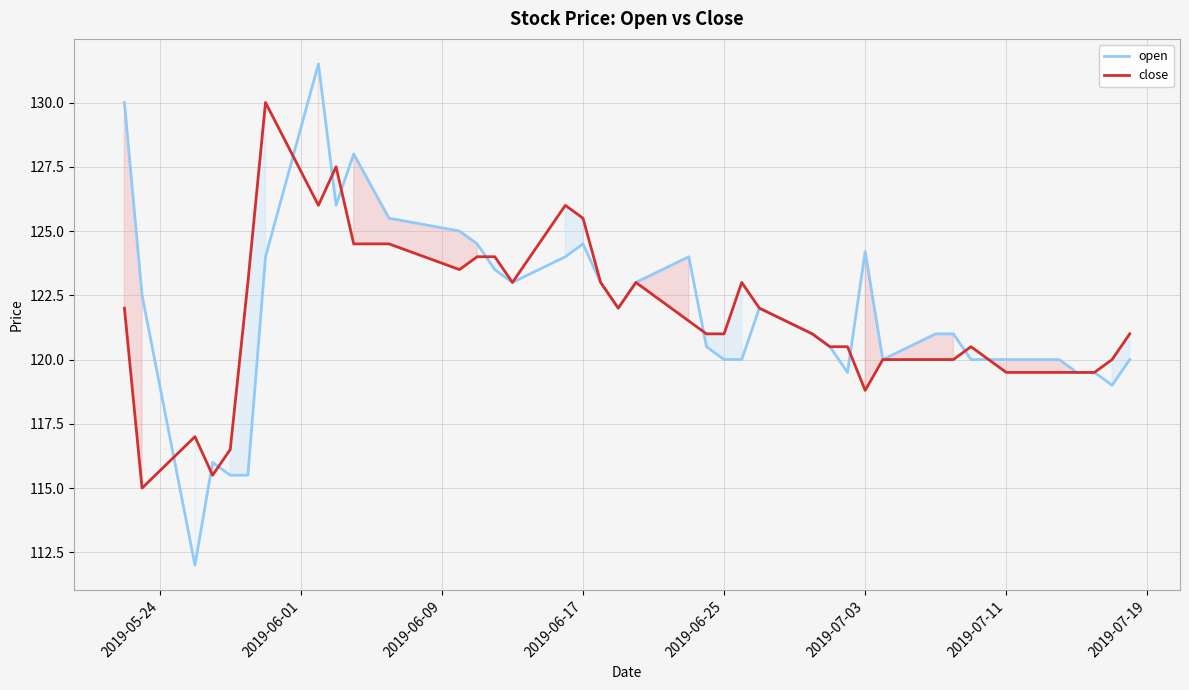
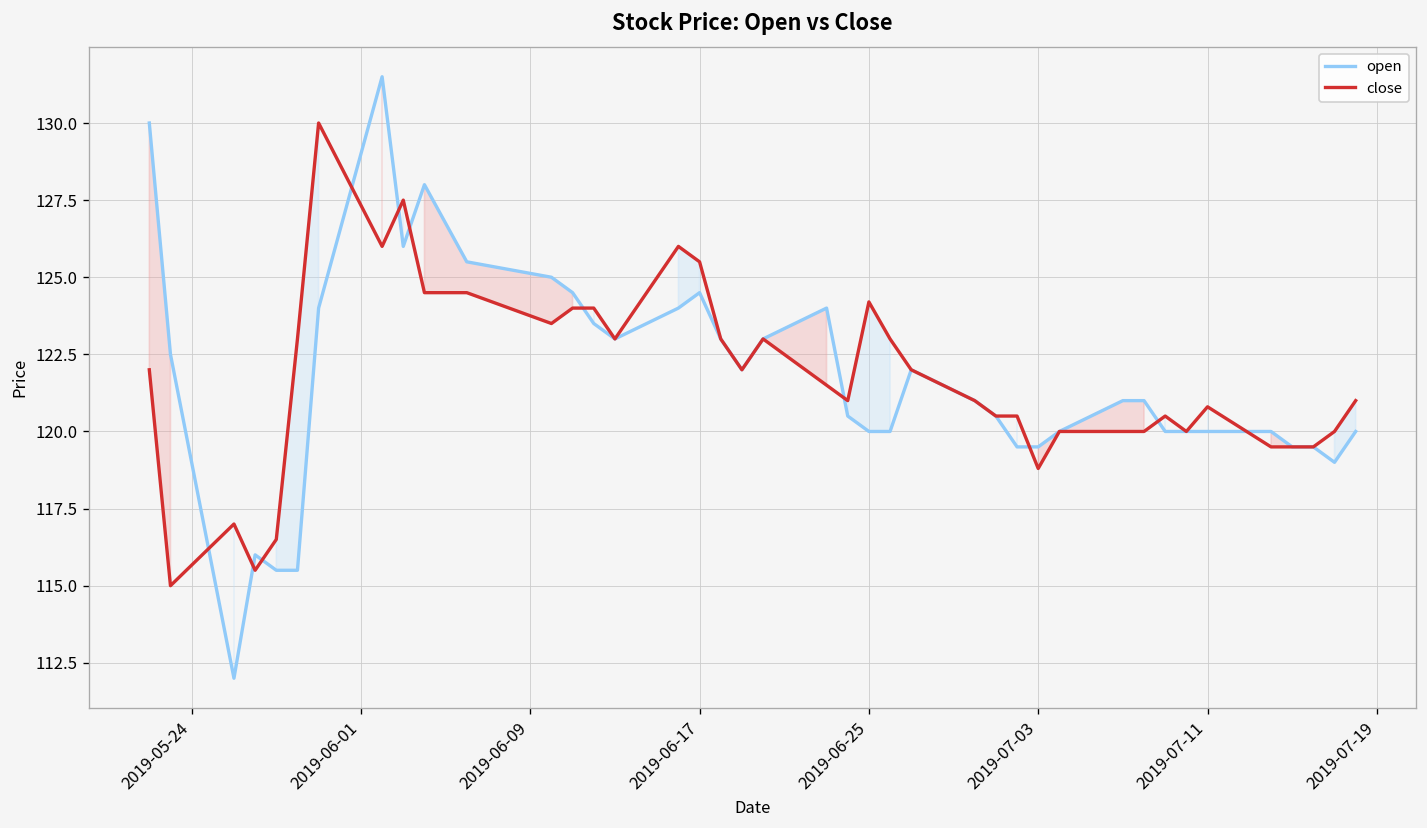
  {
    "open": {
      "2019-06-17": 124.5,
      "2019-06-25": 120.0,
-     "2019-07-03": 124.2,
+     "2019-07-03": 119.5,
      "2019-07-11": 120.0
    },
    "close": {
      "2019-06-17": 125.5,
-     "2019-06-25": 121.0,
+     "2019-06-25": 124.2,
      "2019-07-03": 118.8,
-     "2019-07-11": 119.5
+     "2019-07-11": 120.8
    }
  }
